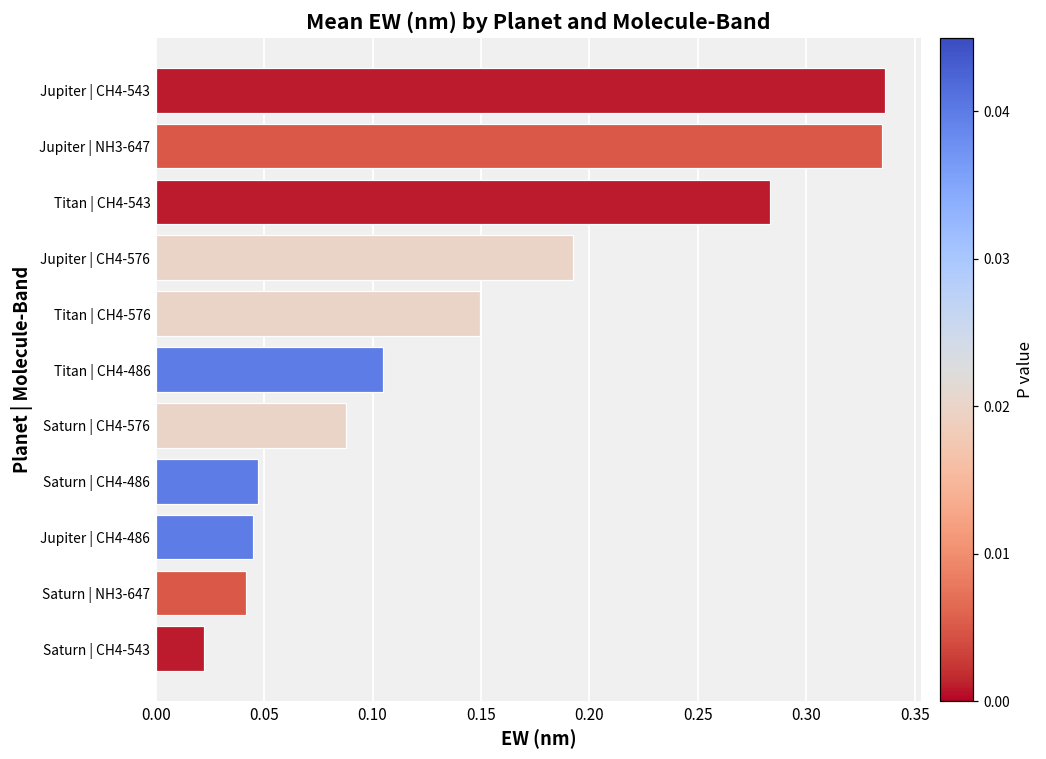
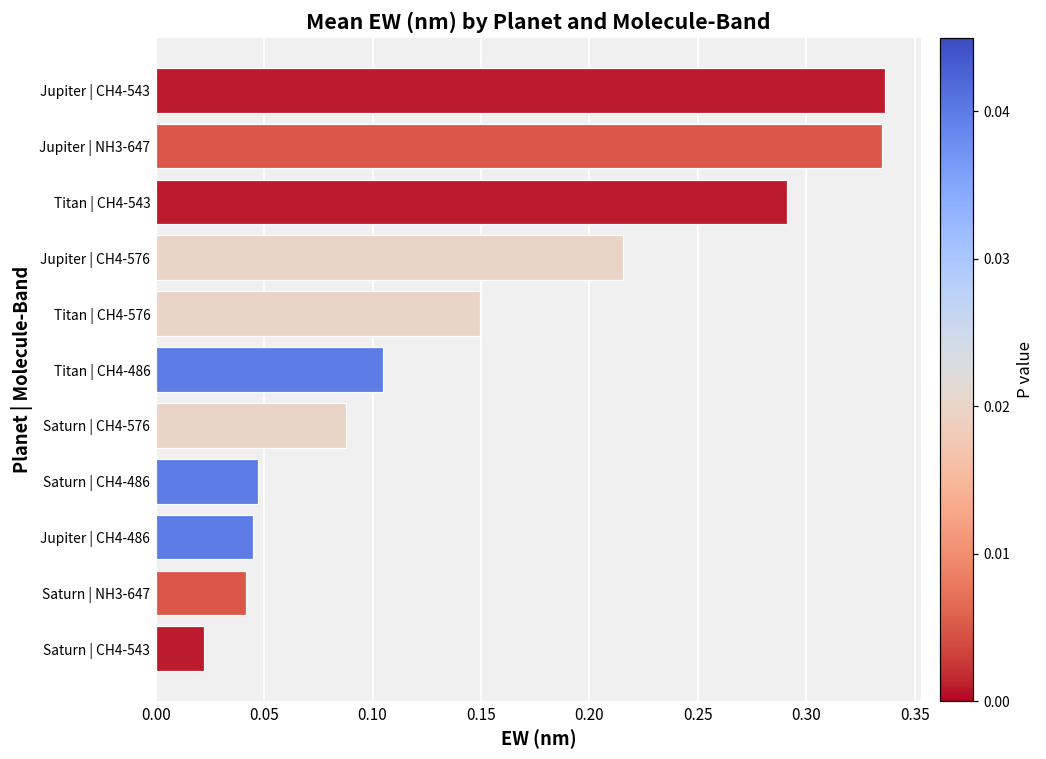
  {
    "Jupiter | CH4-543": 0.336,
    "Jupiter | NH3-647": 0.335,
-   "Titan | CH4-543": 0.283,
-   "Jupiter | CH4-576": 0.192,
+   "Titan | CH4-543": 0.291,
+   "Jupiter | CH4-576": 0.216,
    "Titan | CH4-576": 0.149,
    "Titan | CH4-486": 0.105,
    "Saturn | CH4-576": 0.088,
    "Saturn | CH4-486": 0.047,
    "Jupiter | CH4-486": 0.045,
    "Saturn | NH3-647": 0.042,
    "Saturn | CH4-543": 0.022
  }
